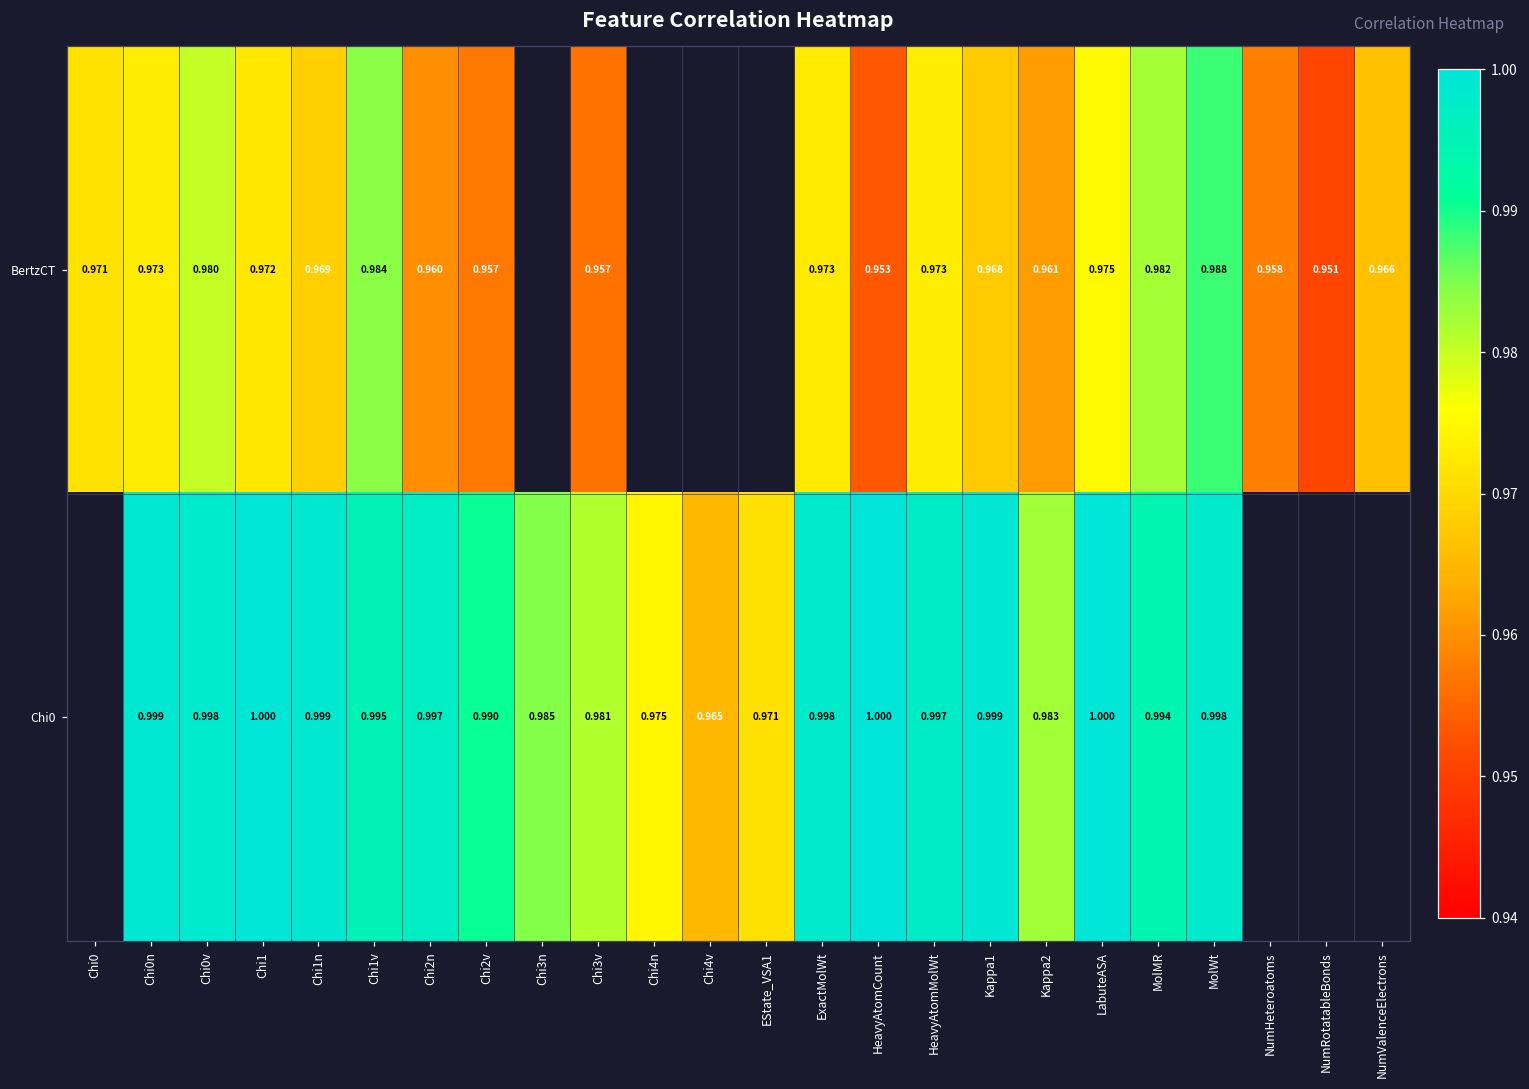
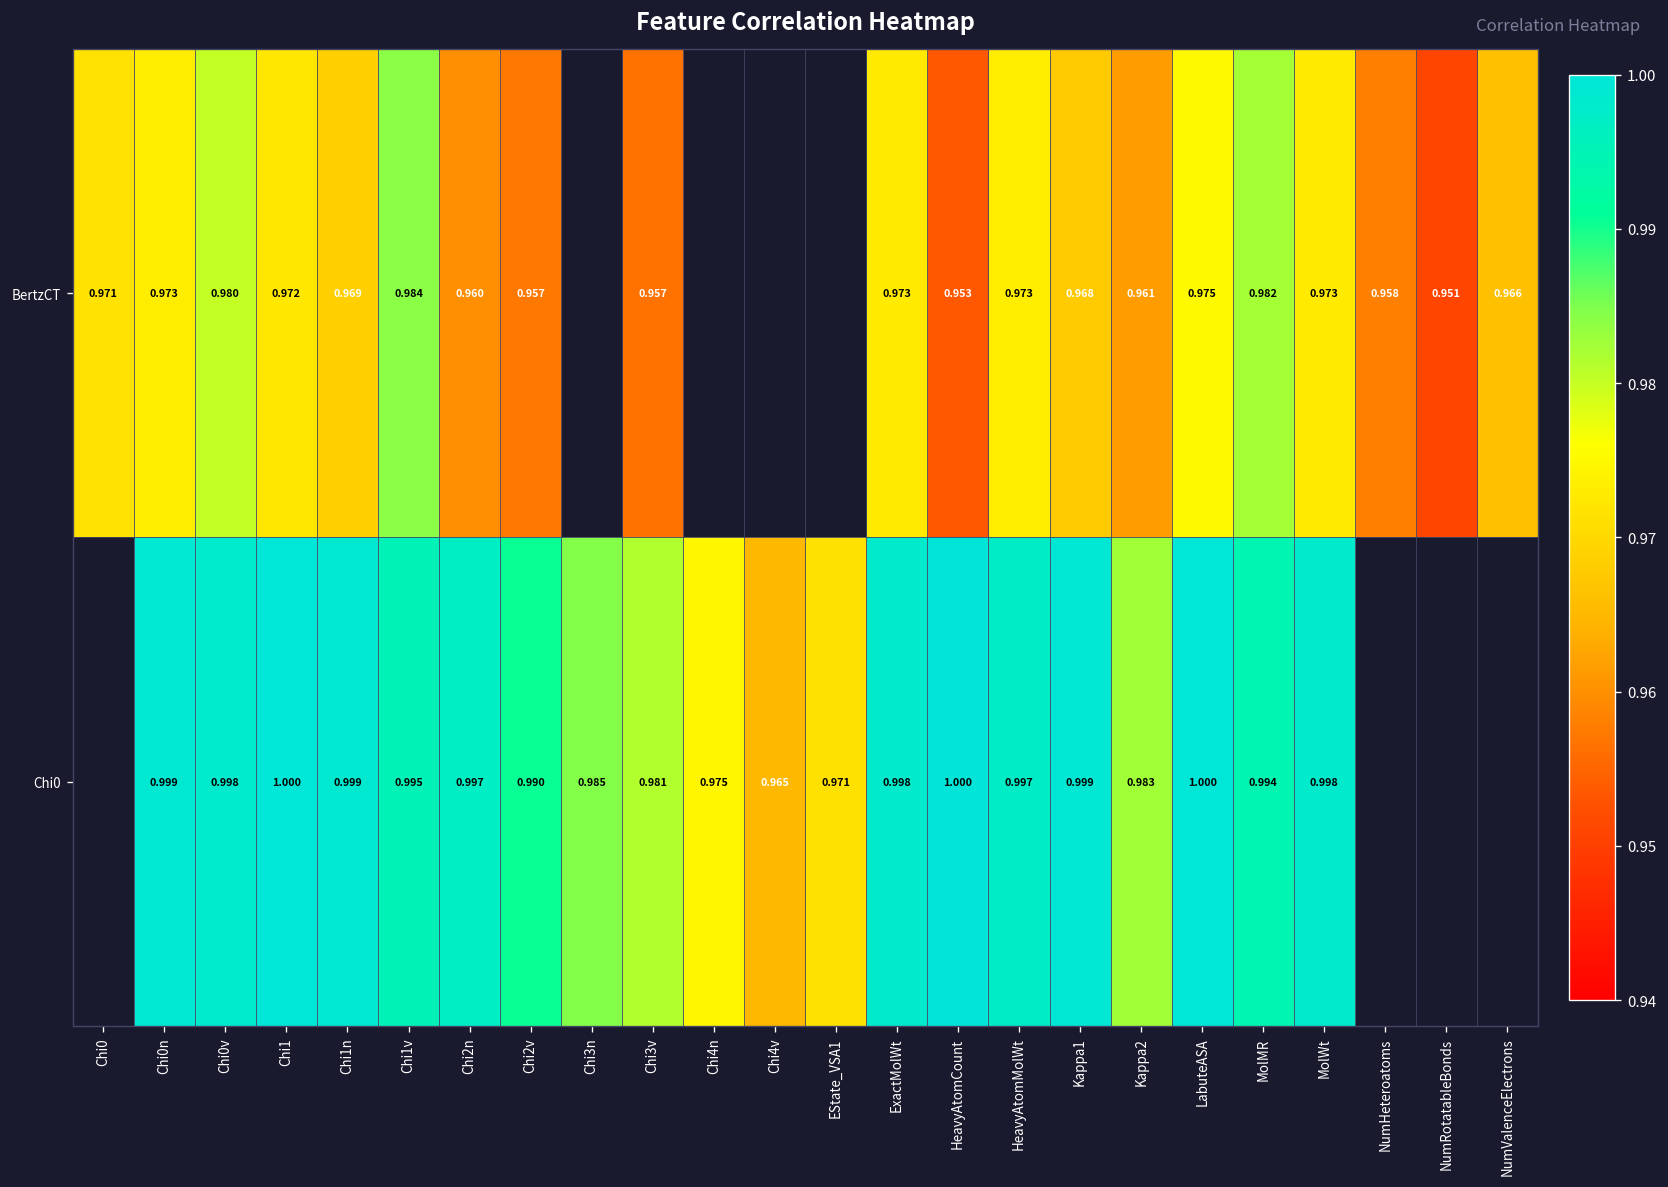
  {
    "BertzCT": {
      "Chi0": 0.971,
      "Chi0n": 0.973,
      "Chi0v": 0.980,
      "Chi1": 0.972,
      "Chi1n": 0.969,
      "Chi1v": 0.984,
      "Chi2n": 0.960,
      "Chi2v": 0.957,
      "Chi3v": 0.957,
      "ExactMolWt": 0.973,
      "HeavyAtomCount": 0.953,
      "HeavyAtomMolWt": 0.973,
      "Kappa1": 0.968,
      "Kappa2": 0.961,
      "LabuteASA": 0.975,
      "MolMR": 0.982,
-     "MolWt": 0.988,
+     "MolWt": 0.973,
      "NumHeteroatoms": 0.958,
      "NumRotatableBonds": 0.951,
      "NumValenceElectrons": 0.966
    },
    "Chi0": {
      "Chi0n": 0.999,
      "Chi0v": 0.998,
      "Chi1": 1.000,
      "Chi1n": 0.999,
      "Chi1v": 0.995,
      "Chi2n": 0.997,
      "Chi2v": 0.990,
      "Chi3n": 0.985,
      "Chi3v": 0.981,
      "Chi4n": 0.975,
      "Chi4v": 0.965,
      "EState_VSA1": 0.971,
      "ExactMolWt": 0.998,
      "HeavyAtomCount": 1.000,
      "HeavyAtomMolWt": 0.997,
      "Kappa1": 0.999,
      "Kappa2": 0.983,
      "LabuteASA": 1.000,
      "MolMR": 0.994,
      "MolWt": 0.998
    }
  }
